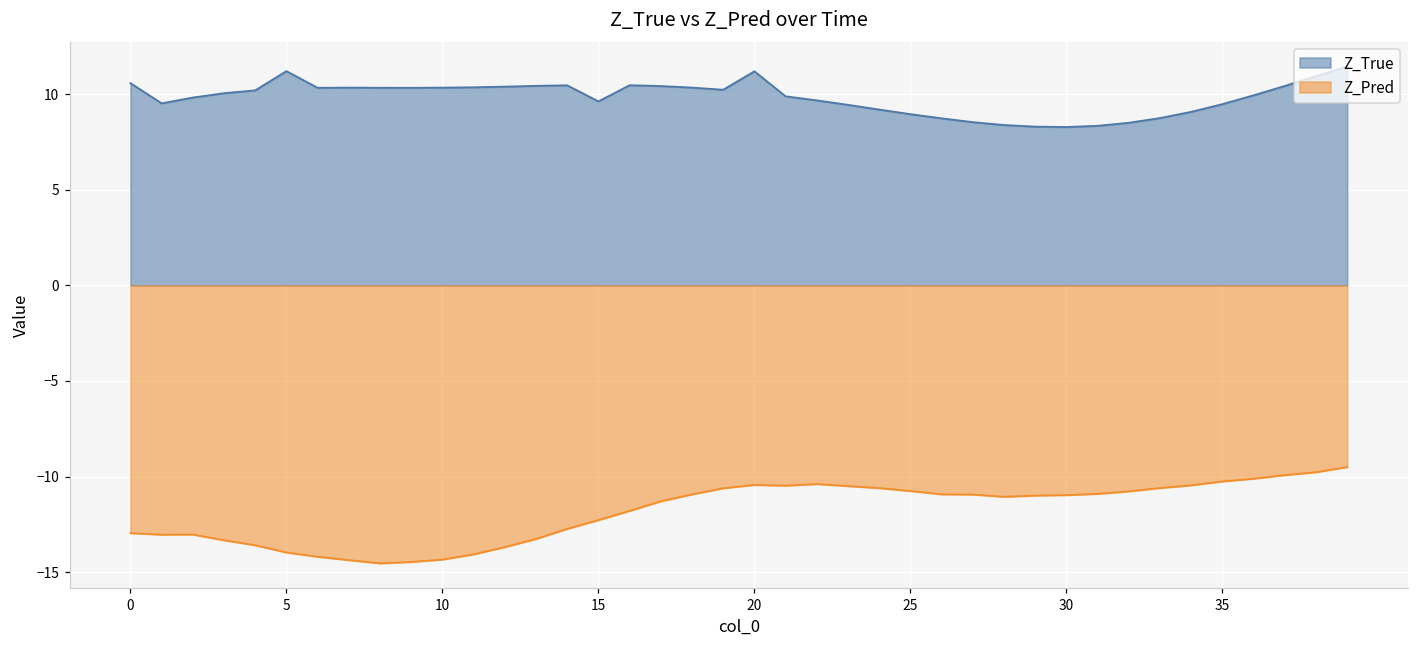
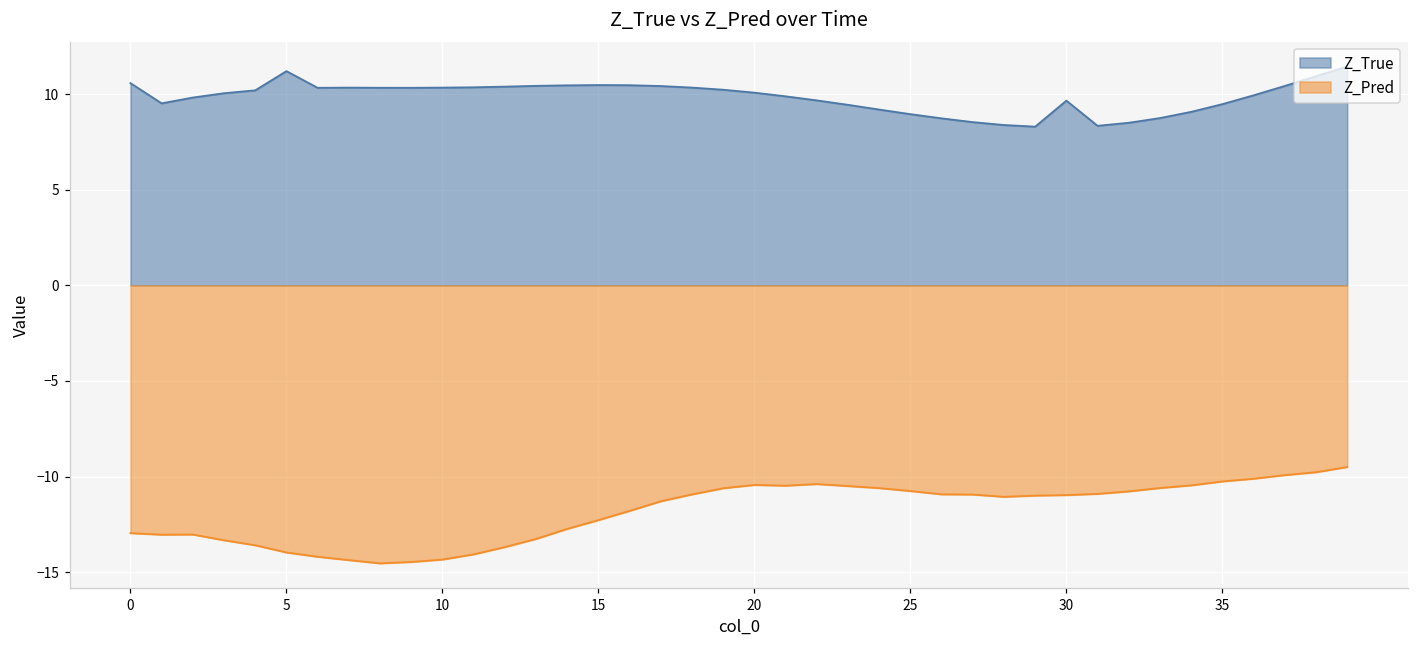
  {
    "Z_True": {
      "0": 10.6,
      "5": 11.2,
      "10": 10.3,
-     "15": 9.6,
-     "20": 11.2,
+     "15": 10.5,
+     "20": 10.1,
      "25": 9.0,
-     "30": 8.3,
+     "30": 9.7,
      "35": 9.5
    }
  }
